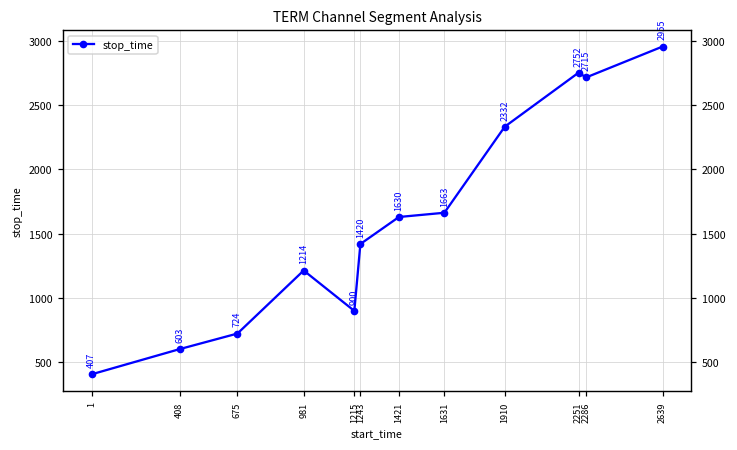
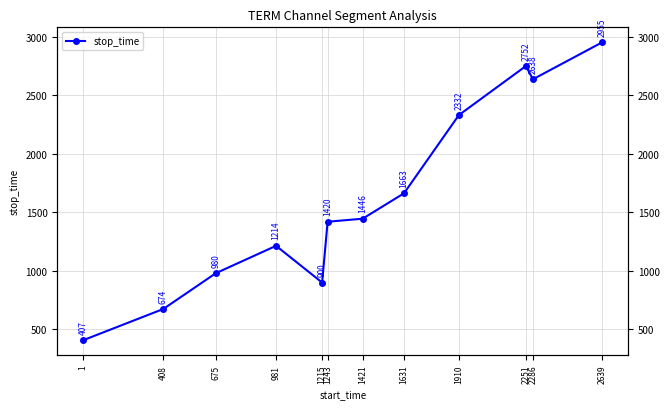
  {
    "1": 407,
-   "408": 603,
-   "675": 724,
+   "408": 674,
+   "675": 980,
    "981": 1214,
    "1215": 900,
    "1243": 1420,
-   "1421": 1630,
+   "1421": 1446,
    "1631": 1663,
    "1910": 2332,
    "2251": 2752,
-   "2286": 2715,
+   "2286": 2638,
    "2639": 2955
  }
